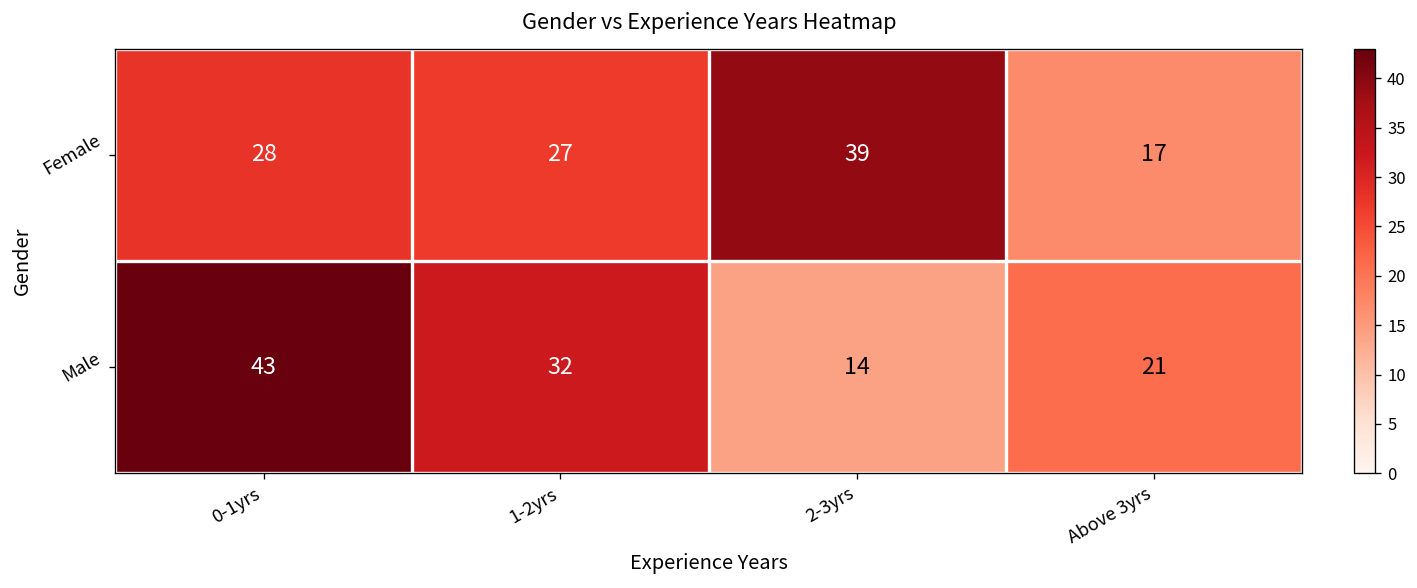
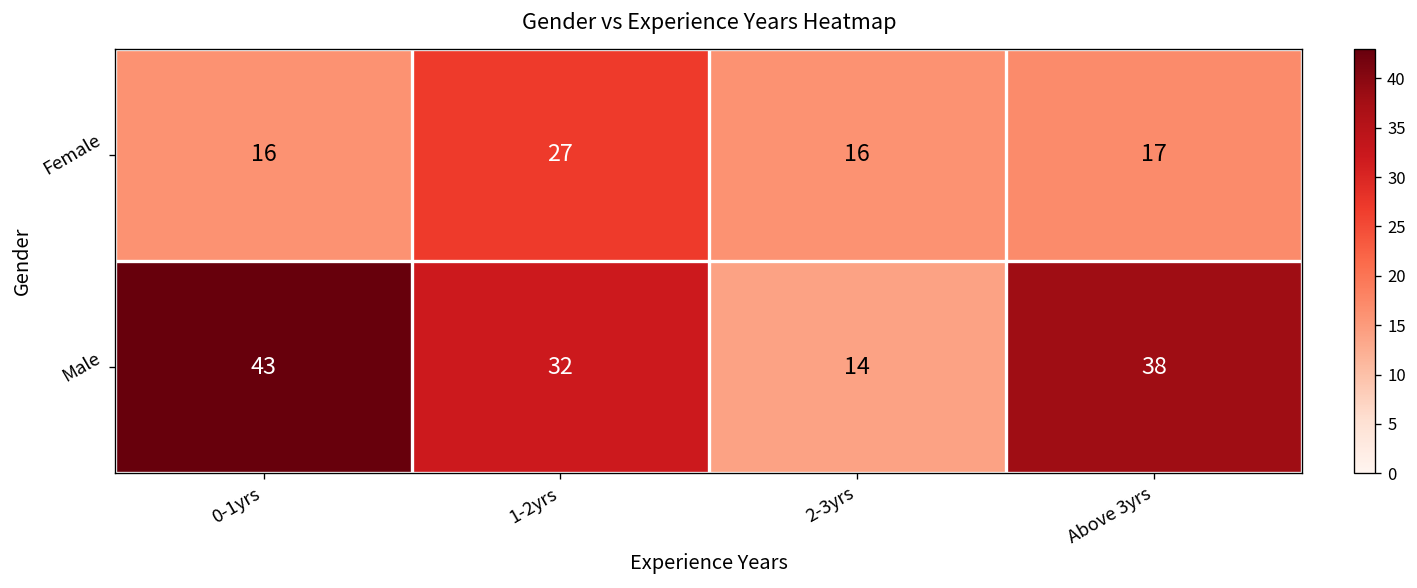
  {
    "Female": {
-     "0-1yrs": 28,
+     "0-1yrs": 16,
      "1-2yrs": 27,
-     "2-3yrs": 39,
+     "2-3yrs": 16,
      "Above 3yrs": 17
    },
    "Male": {
      "0-1yrs": 43,
      "1-2yrs": 32,
      "2-3yrs": 14,
-     "Above 3yrs": 21
+     "Above 3yrs": 38
    }
  }
